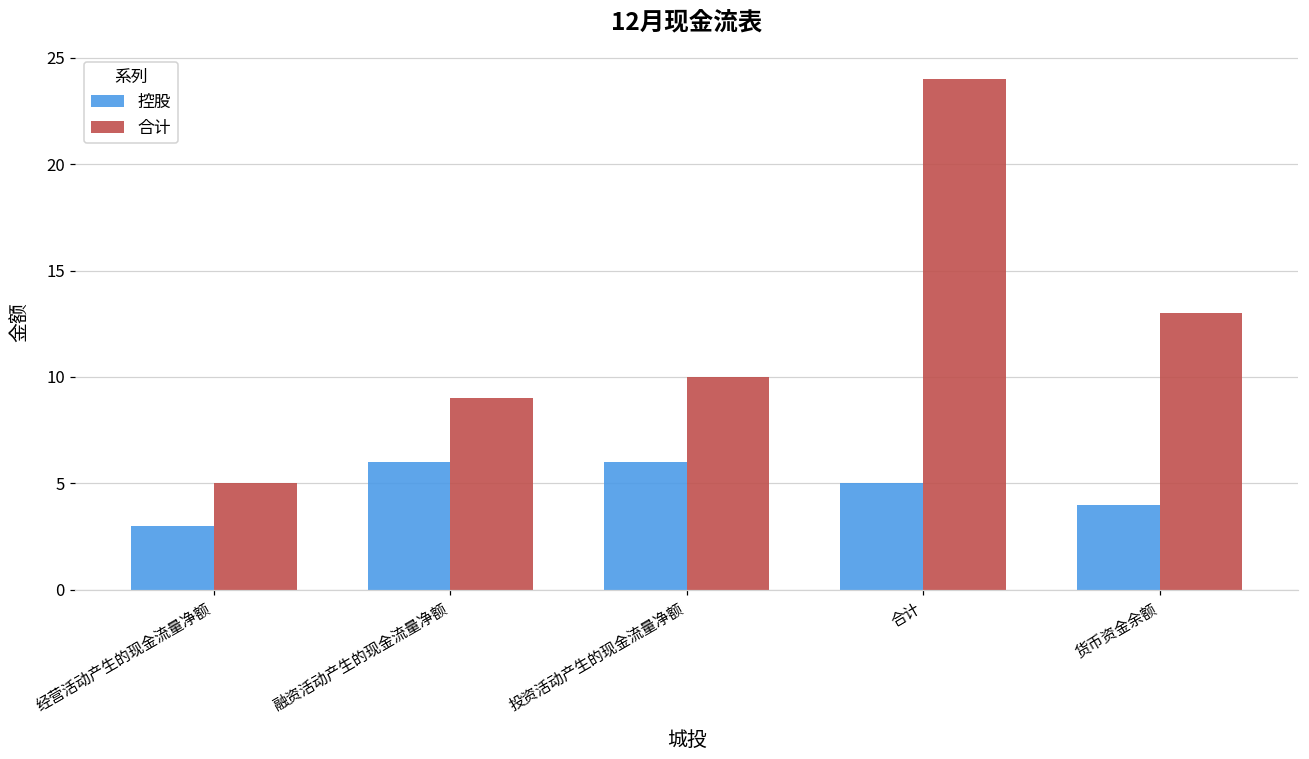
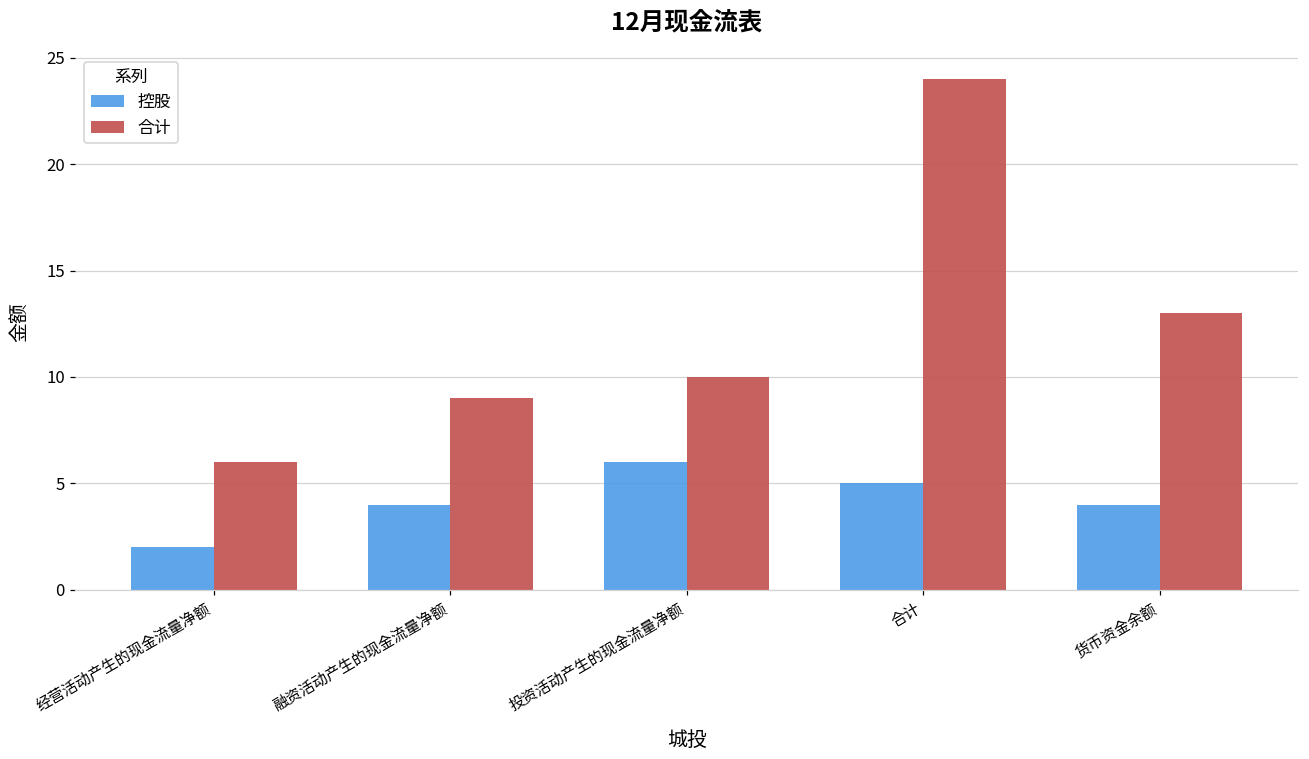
  {
    "控股": {
-     "经营活动产生的现金流量净额": 3,
-     "融资活动产生的现金流量净额": 6,
+     "经营活动产生的现金流量净额": 2,
+     "融资活动产生的现金流量净额": 4,
      "投资活动产生的现金流量净额": 6,
      "合计": 5,
      "货币资金余额": 4
    },
    "合计": {
-     "经营活动产生的现金流量净额": 5,
+     "经营活动产生的现金流量净额": 6,
      "融资活动产生的现金流量净额": 9,
      "投资活动产生的现金流量净额": 10,
      "合计": 24,
      "货币资金余额": 13
    }
  }
